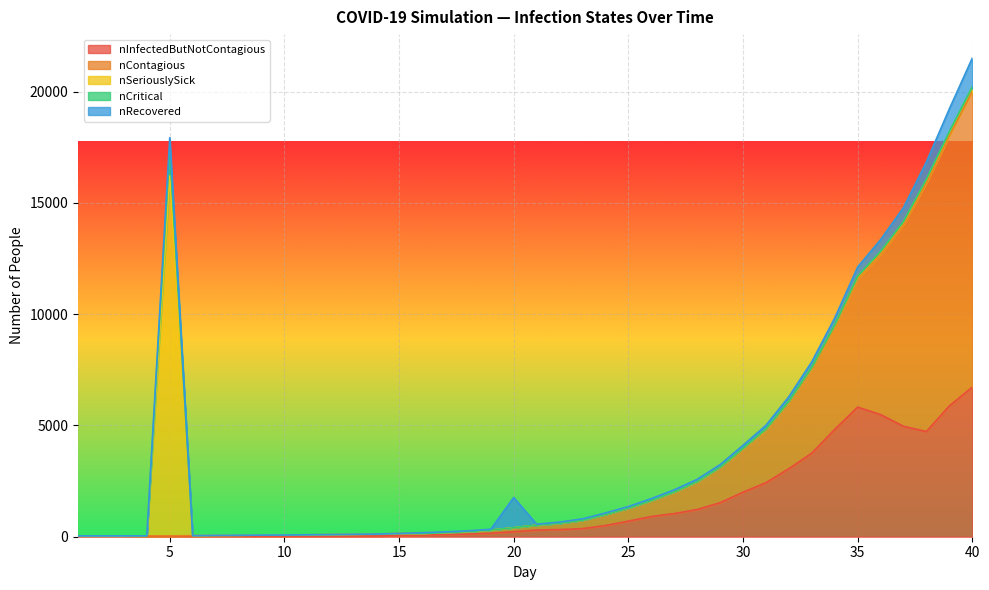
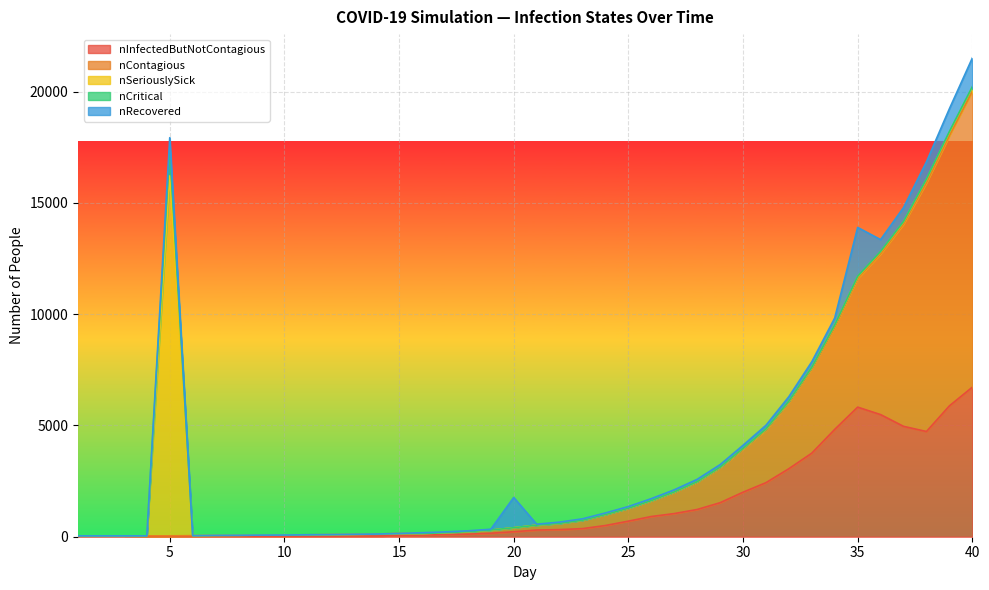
  {
    "nSeriouslySick": {
      "5": 16200
    },
    "nCritical": {
      "5": 1200
    },
    "nRecovered": {
      "5": 500,
      "20": 1400,
      "30": 100,
-     "35": 400,
+     "35": 2200,
      "40": 1300
    }
  }
